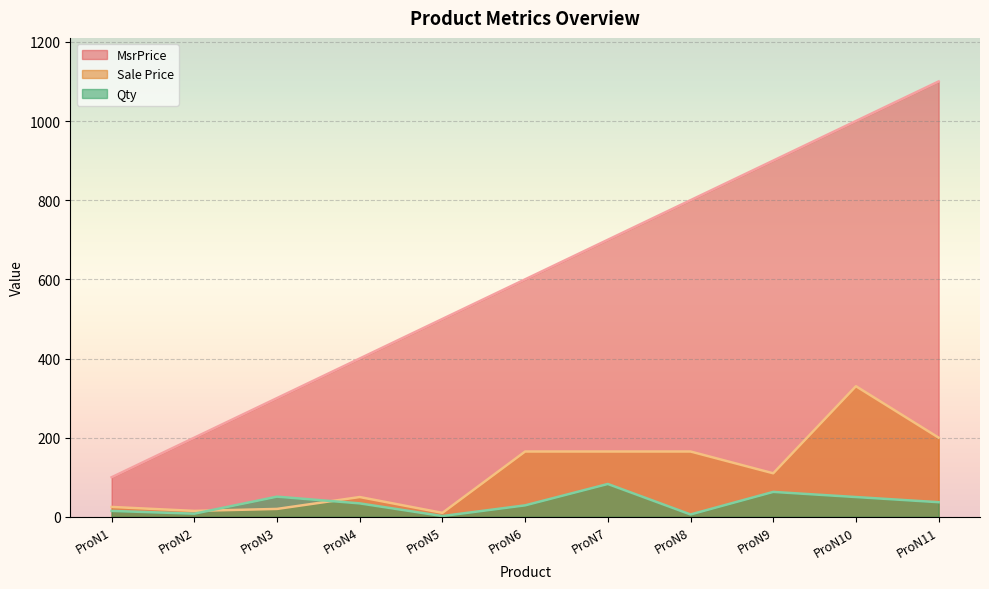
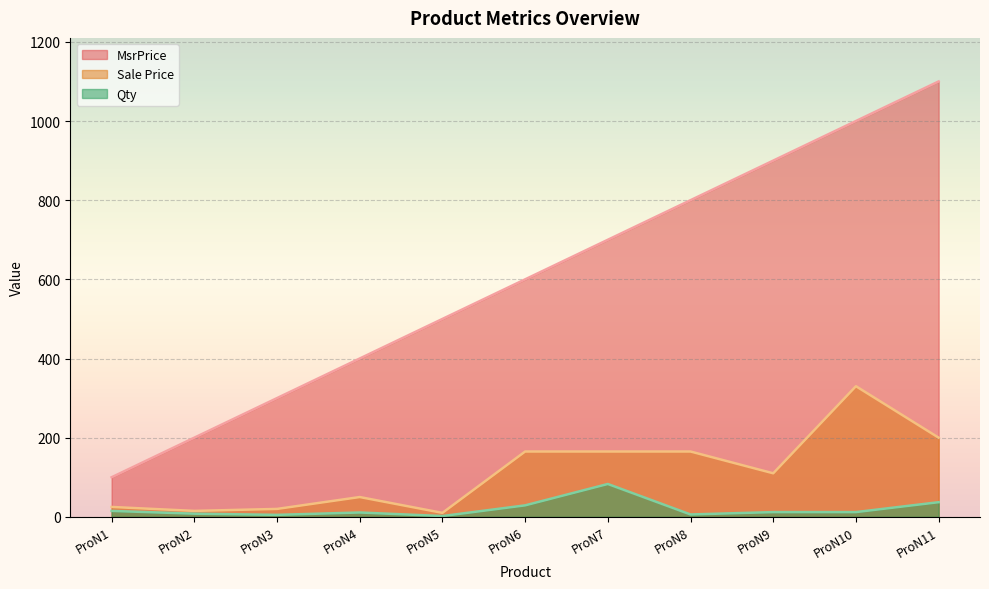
  {
    "Qty": {
      "ProN1": 20,
      "ProN2": 10,
-     "ProN3": 50,
-     "ProN4": 30,
+     "ProN3": 10,
+     "ProN4": 10,
      "ProN5": 0,
      "ProN6": 30,
      "ProN7": 80,
      "ProN8": 10,
-     "ProN9": 60,
-     "ProN10": 50,
+     "ProN9": 10,
+     "ProN10": 10,
      "ProN11": 40
    }
  }
